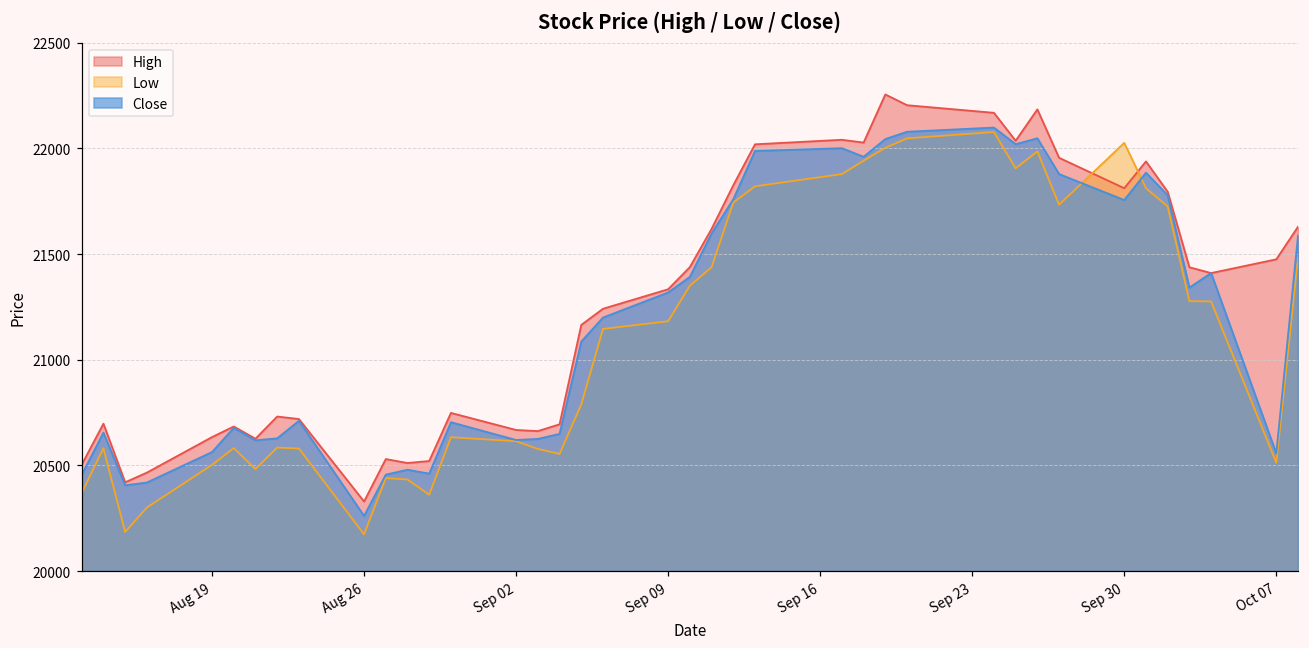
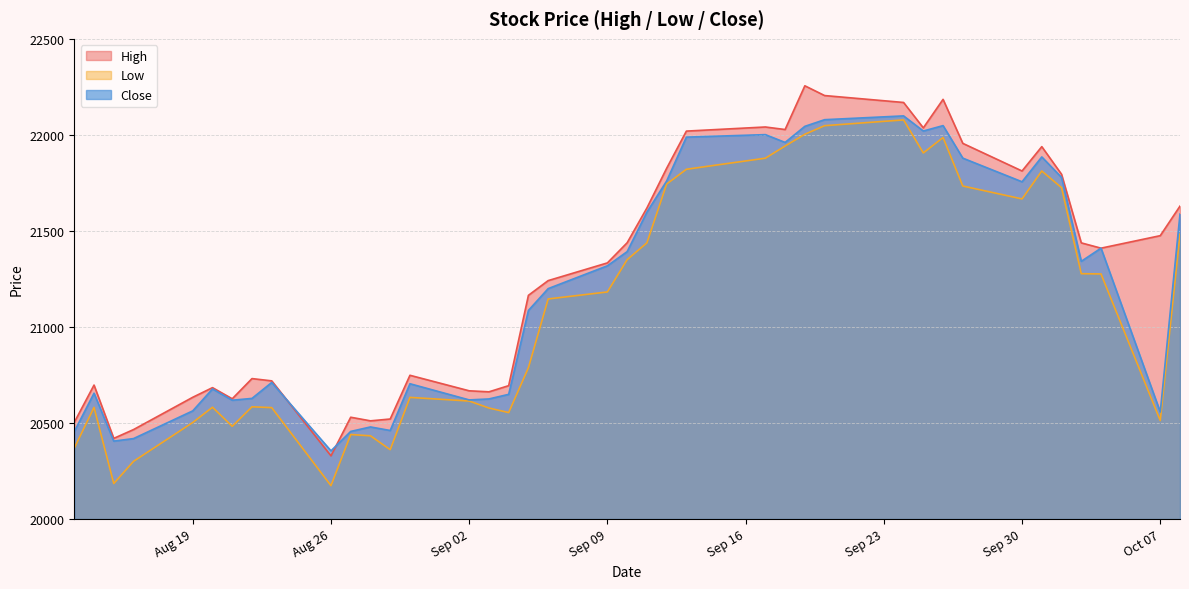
  {
    "High": {
      "Aug 19": 20630,
      "Aug 26": 20330,
      "Sep 02": 20670,
      "Sep 09": 21330,
      "Sep 30": 21810,
      "Oct 07": 21480
    },
    "Low": {
      "Aug 19": 20500,
      "Aug 26": 20170,
      "Sep 09": 21180,
-     "Sep 30": 22030,
+     "Sep 30": 21670,
      "Oct 07": 20510
    },
    "Close": {
      "Aug 19": 20560,
-     "Aug 26": 20260,
+     "Aug 26": 20350,
      "Sep 09": 21320,
      "Sep 30": 21760,
      "Oct 07": 20560
    }
  }
